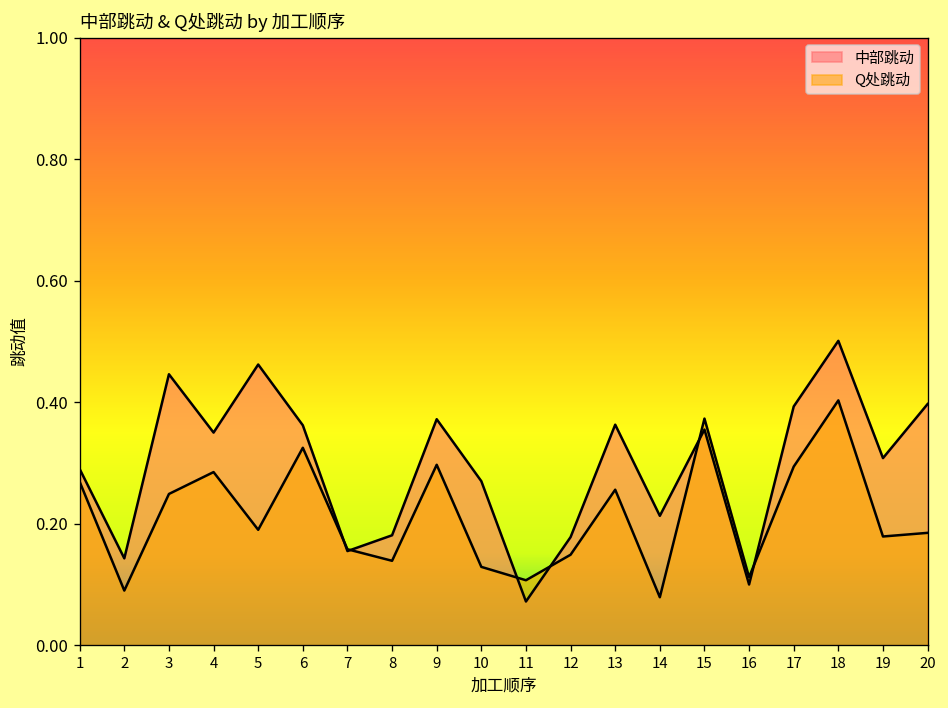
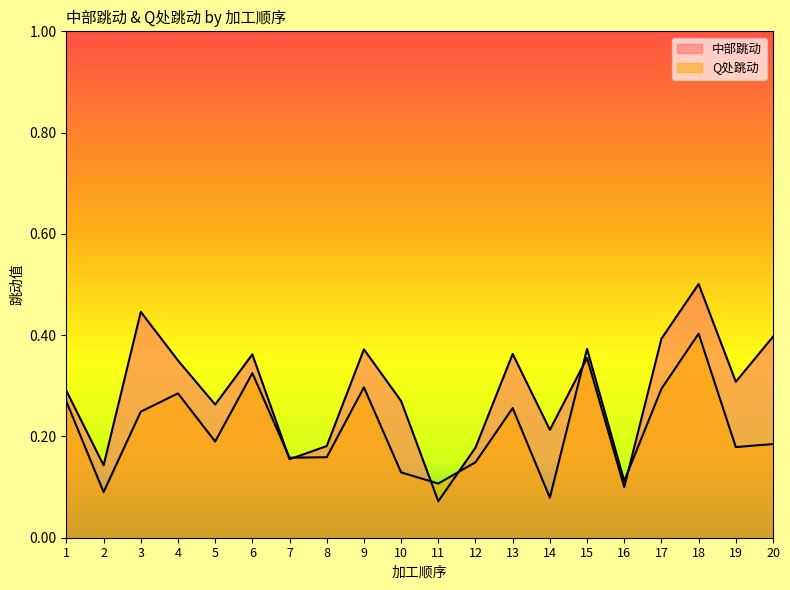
  {
    "中部跳动": {
      "1": 0.29,
      "2": 0.14,
      "3": 0.45,
      "4": 0.35,
-     "5": 0.46,
+     "5": 0.26,
      "6": 0.36,
      "8": 0.18,
      "9": 0.37,
      "10": 0.27,
      "11": 0.07,
      "12": 0.18,
      "13": 0.36,
      "14": 0.21,
      "15": 0.36,
      "16": 0.10,
      "17": 0.39,
      "18": 0.50,
      "19": 0.31,
      "20": 0.40
    },
    "Q处跳动": {
      "1": 0.27,
      "2": 0.09,
      "3": 0.25,
      "4": 0.29,
      "5": 0.19,
      "6": 0.33,
-     "8": 0.14,
+     "8": 0.16,
      "9": 0.30,
      "10": 0.13,
      "11": 0.11,
      "12": 0.15,
      "13": 0.26,
      "14": 0.08,
      "15": 0.37,
      "16": 0.11,
      "17": 0.29,
      "18": 0.40,
      "19": 0.18,
      "20": 0.19
    }
  }
